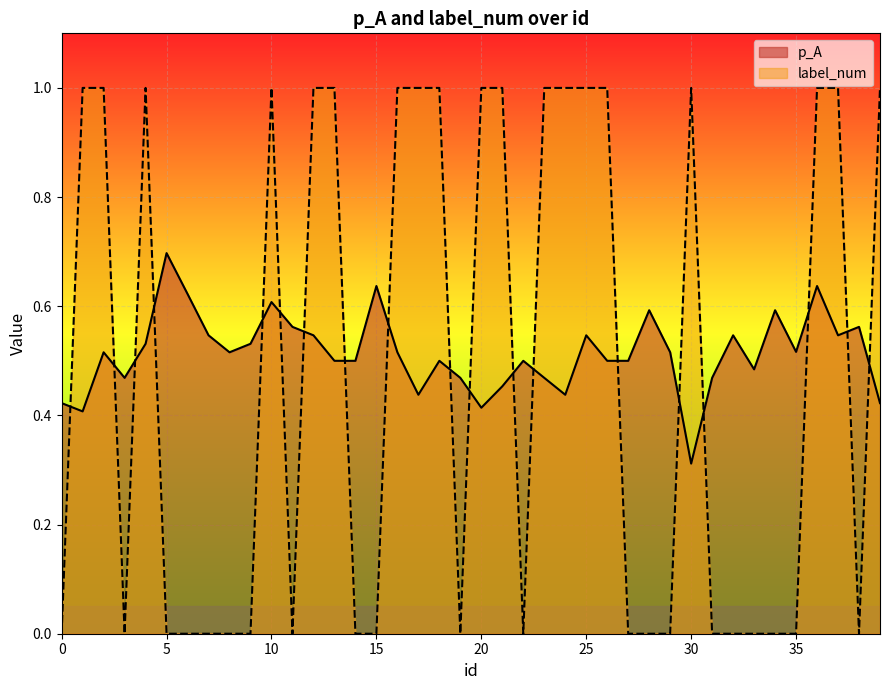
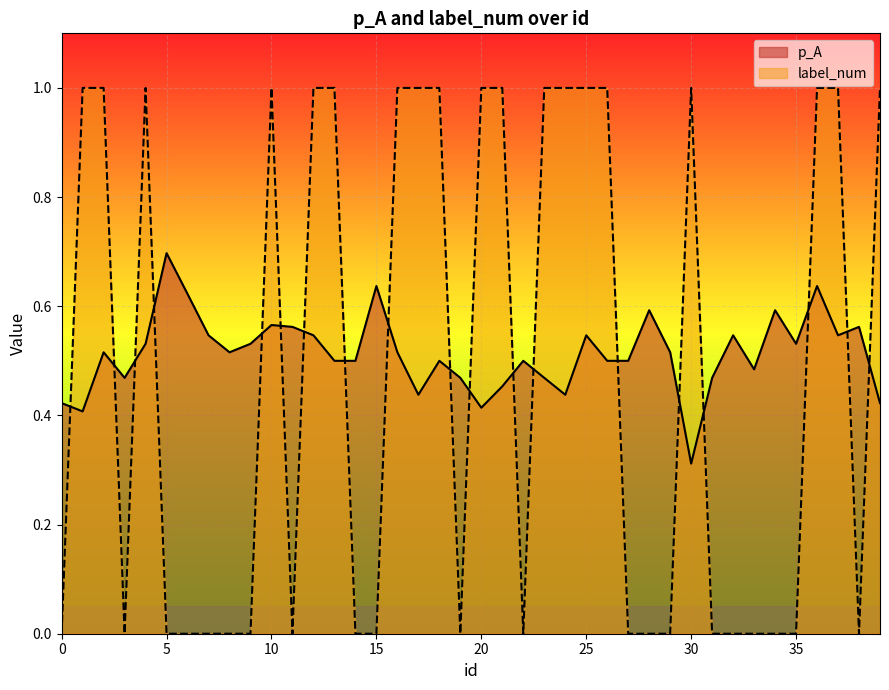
  {
    "p_A": {
      "0": 0.42,
      "5": 0.70,
-     "10": 0.61,
+     "10": 0.57,
      "15": 0.64,
      "20": 0.41,
      "25": 0.55,
      "30": 0.31,
-     "35": 0.52
+     "35": 0.53
    },
    "label_num": {
      "10": 1.00,
      "20": 1.00,
      "25": 1.00,
      "30": 1.00
    }
  }
